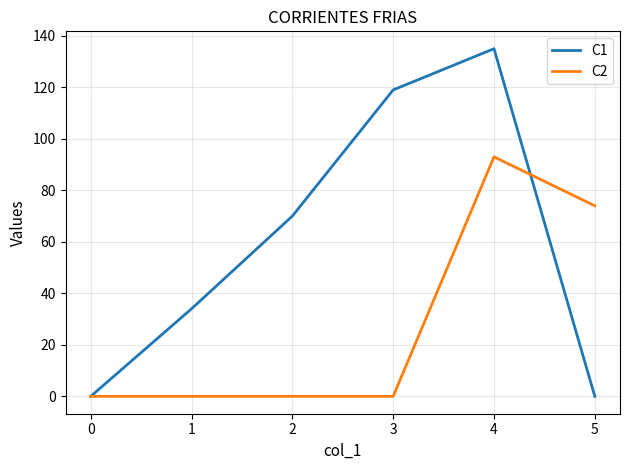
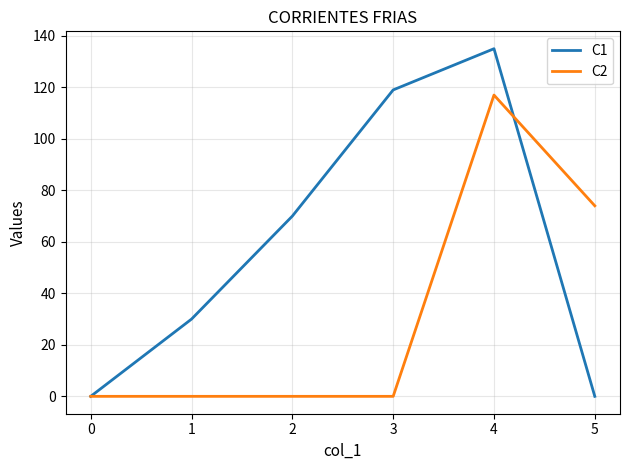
  {
    "C1": {
-     "1": 34,
+     "1": 30,
      "2": 70,
      "3": 119,
      "4": 135,
      "5": 0
    },
    "C2": {
      "1": 0,
      "2": 0,
      "3": 0,
-     "4": 93,
+     "4": 117,
      "5": 74
    }
  }
